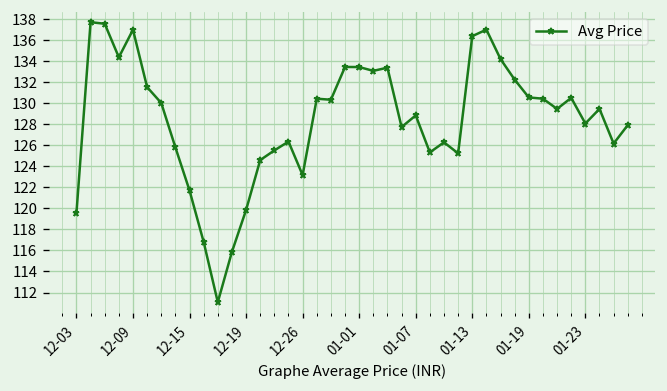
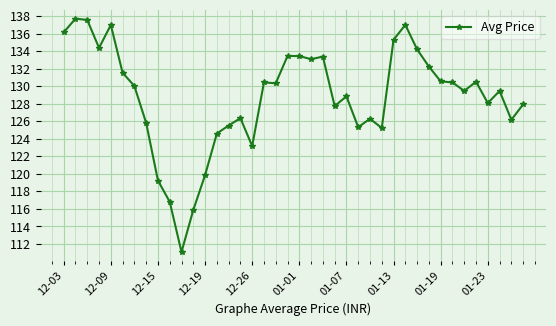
  {
-   "12-03": 120,
+   "12-03": 136,
    "12-09": 137,
-   "12-15": 122,
+   "12-15": 119,
    "12-19": 120,
    "12-26": 123,
    "01-01": 133,
    "01-07": 129,
-   "01-13": 136,
+   "01-13": 135,
    "01-19": 131,
    "01-23": 128
  }
